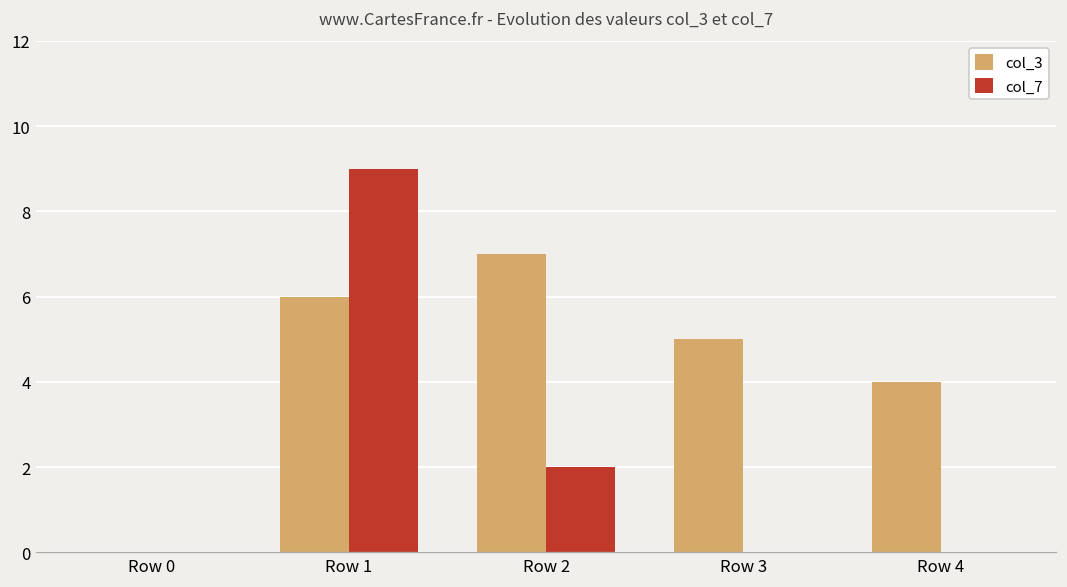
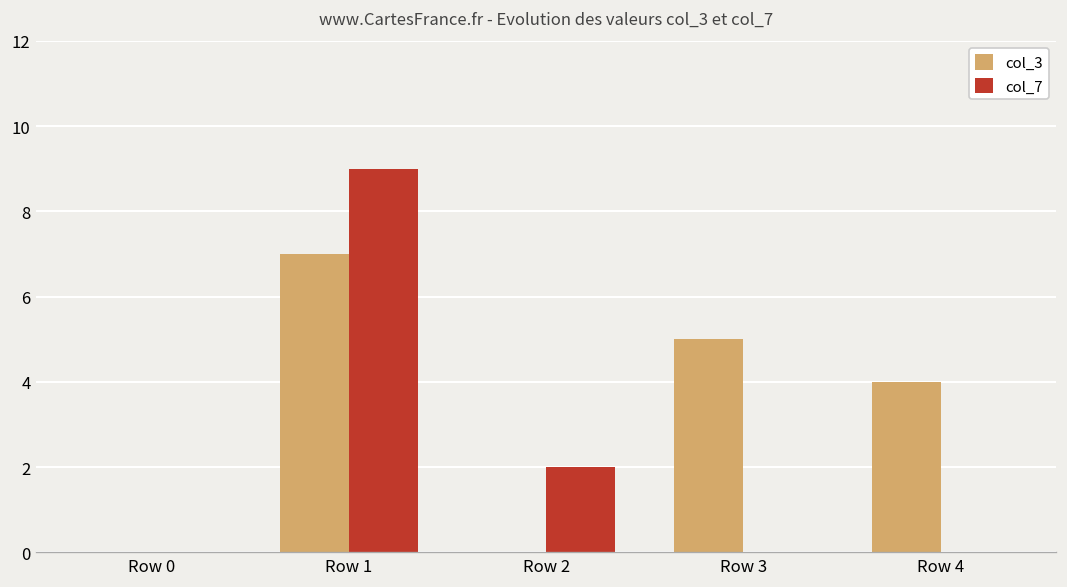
  {
    "col_3": {
      "Row 0": 0,
-     "Row 1": 6,
-     "Row 2": 7,
+     "Row 1": 7,
+     "Row 2": 0,
      "Row 3": 5,
      "Row 4": 4
    },
    "col_7": {
      "Row 0": 0,
      "Row 1": 9,
      "Row 2": 2,
      "Row 3": 0,
      "Row 4": 0
    }
  }
